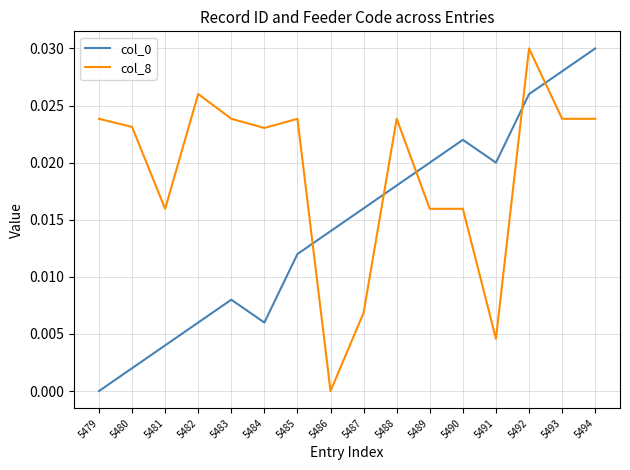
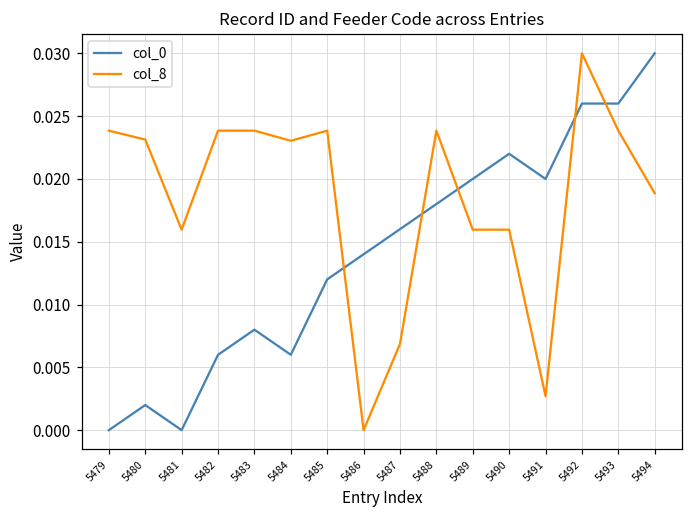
  {
    "col_0": {
      "5479": 0.0000,
      "5480": 0.0020,
-     "5481": 0.0040,
+     "5481": 0.0000,
      "5482": 0.0060,
      "5483": 0.0080,
      "5484": 0.0060,
      "5485": 0.0120,
      "5486": 0.0140,
      "5487": 0.0160,
      "5488": 0.0180,
      "5489": 0.0200,
      "5490": 0.0220,
      "5491": 0.0200,
      "5492": 0.0260,
-     "5493": 0.0280,
+     "5493": 0.0260,
      "5494": 0.0300
    },
    "col_8": {
      "5479": 0.0238,
      "5480": 0.0231,
      "5481": 0.0160,
-     "5482": 0.0260,
+     "5482": 0.0238,
      "5483": 0.0238,
      "5484": 0.0230,
      "5485": 0.0238,
      "5486": 0.0000,
      "5487": 0.0069,
      "5488": 0.0238,
      "5489": 0.0160,
      "5490": 0.0160,
-     "5491": 0.0046,
+     "5491": 0.0027,
      "5492": 0.0300,
      "5493": 0.0238,
-     "5494": 0.0238
+     "5494": 0.0189
    }
  }
